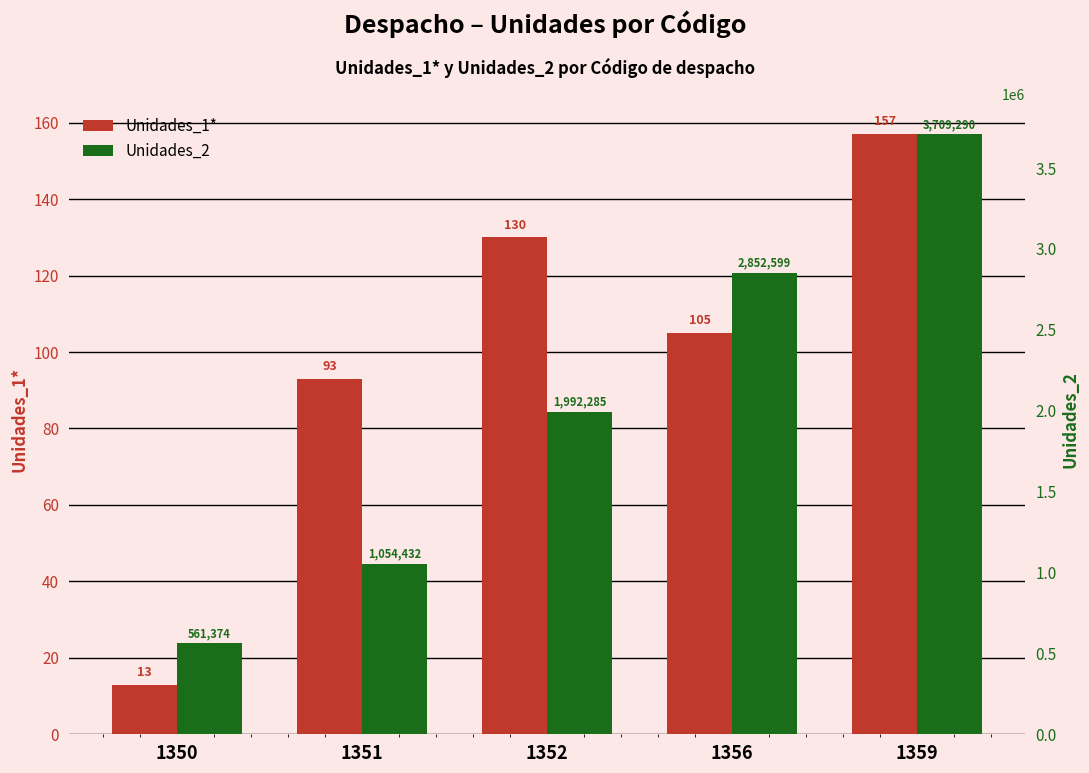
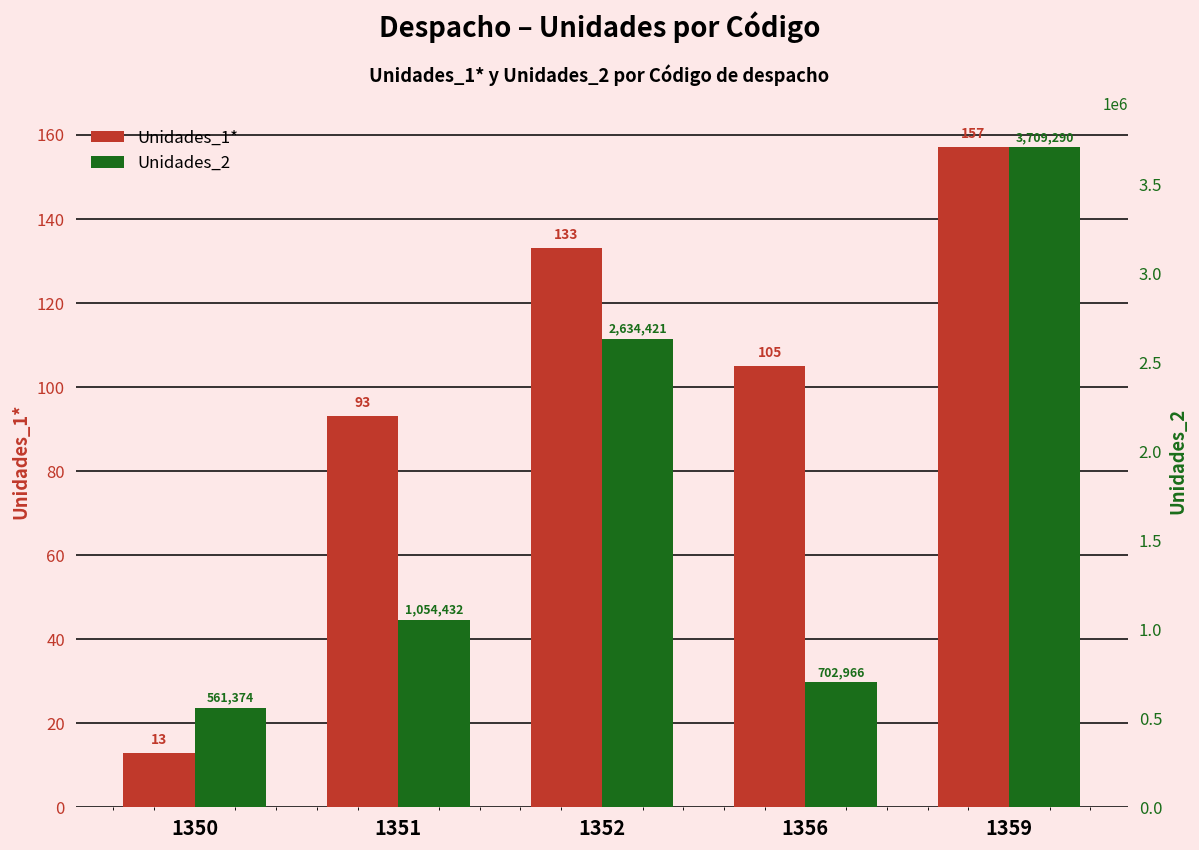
  {
    "Unidades_1*": {
      "1350": "13",
      "1351": "93",
-     "1352": "130",
+     "1352": "133",
      "1356": "105",
      "1359": "157"
    },
    "Unidades_2": {
      "1350": "561,374",
      "1351": "1,054,432",
-     "1352": "1,992,285",
-     "1356": "2,852,599",
+     "1352": "2,634,421",
+     "1356": "702,966",
      "1359": "3,709,290"
    }
  }
